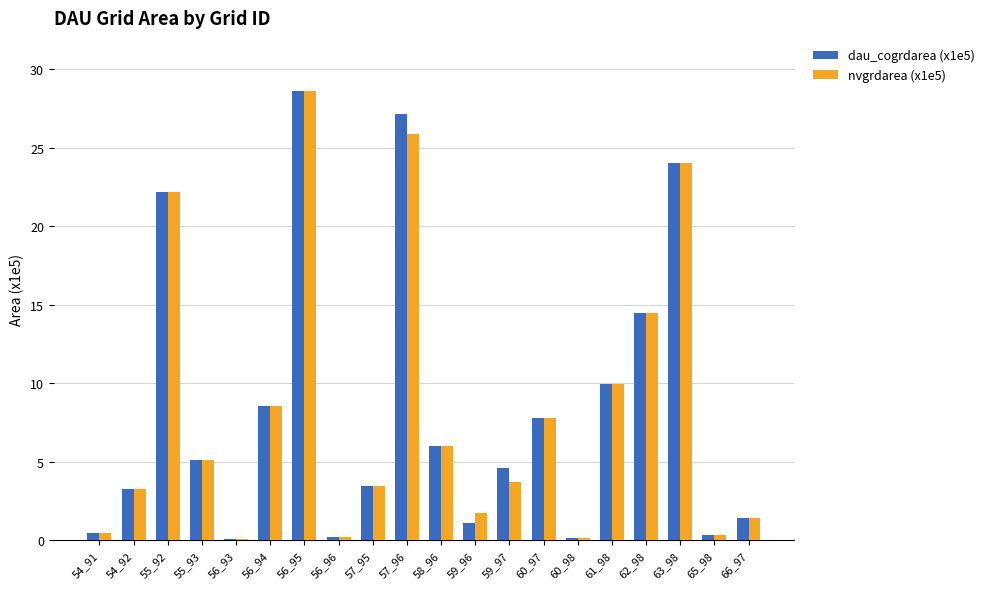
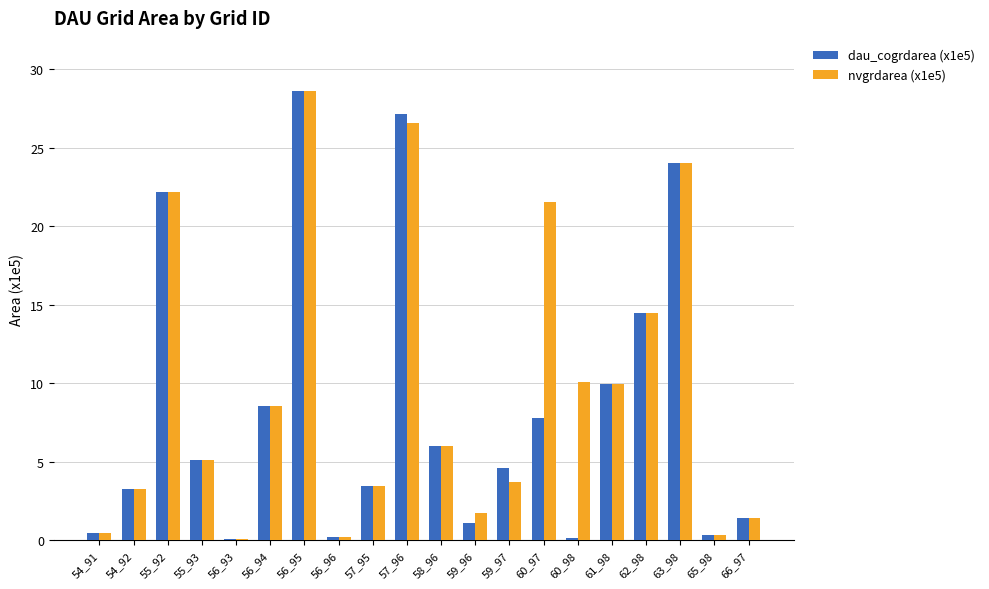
  {
    "dau_cogrdarea (x1e5)": {
      "54_91": 0.5,
      "54_92": 3.2,
      "55_92": 22.2,
      "55_93": 5.1,
      "56_94": 8.5,
      "56_95": 28.6,
      "56_96": 0.2,
      "57_95": 3.5,
      "57_96": 27.1,
      "58_96": 6.0,
      "59_96": 1.1,
      "59_97": 4.6,
      "60_97": 7.8,
      "61_98": 9.9,
      "62_98": 14.5,
      "63_98": 24.0,
      "65_98": 0.4,
      "66_97": 1.4
    },
    "nvgrdarea (x1e5)": {
      "54_91": 0.5,
      "54_92": 3.2,
      "55_92": 22.2,
      "55_93": 5.1,
      "56_94": 8.5,
      "56_95": 28.6,
      "56_96": 0.2,
      "57_95": 3.5,
-     "57_96": 25.9,
+     "57_96": 26.6,
      "58_96": 6.0,
      "59_96": 1.7,
      "59_97": 3.7,
-     "60_97": 7.8,
-     "60_98": 0.1,
+     "60_97": 21.6,
+     "60_98": 10.1,
      "61_98": 9.9,
      "62_98": 14.5,
      "63_98": 24.0,
      "65_98": 0.4,
      "66_97": 1.4
    }
  }
